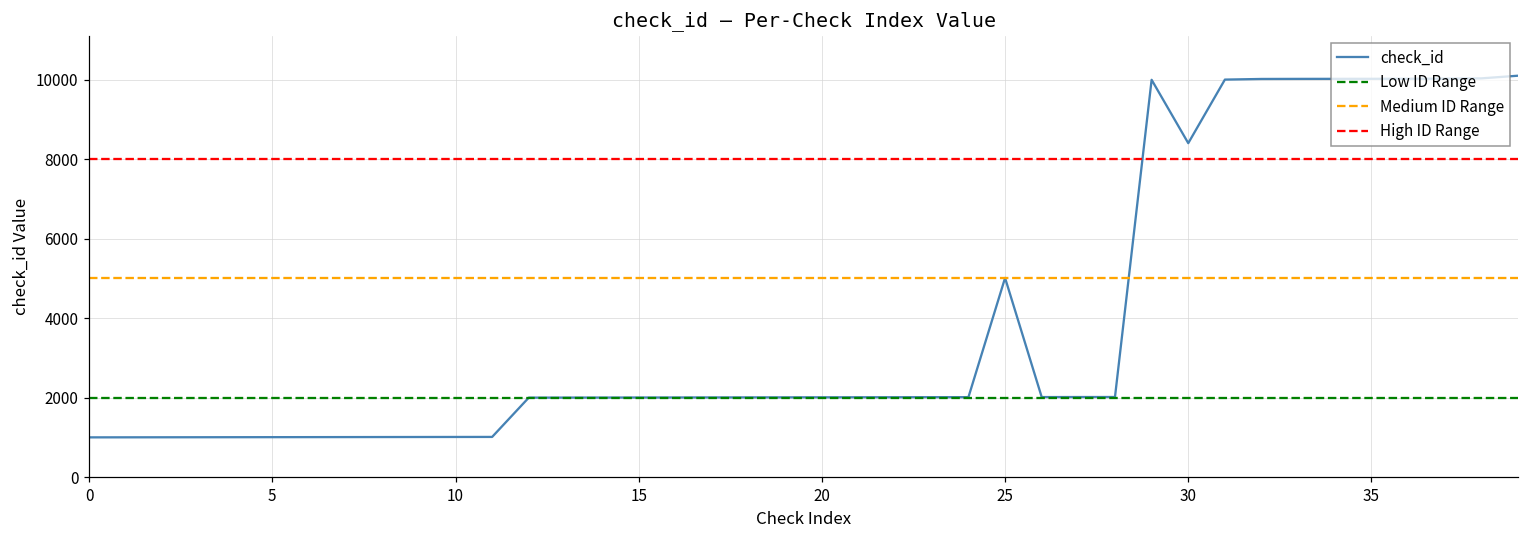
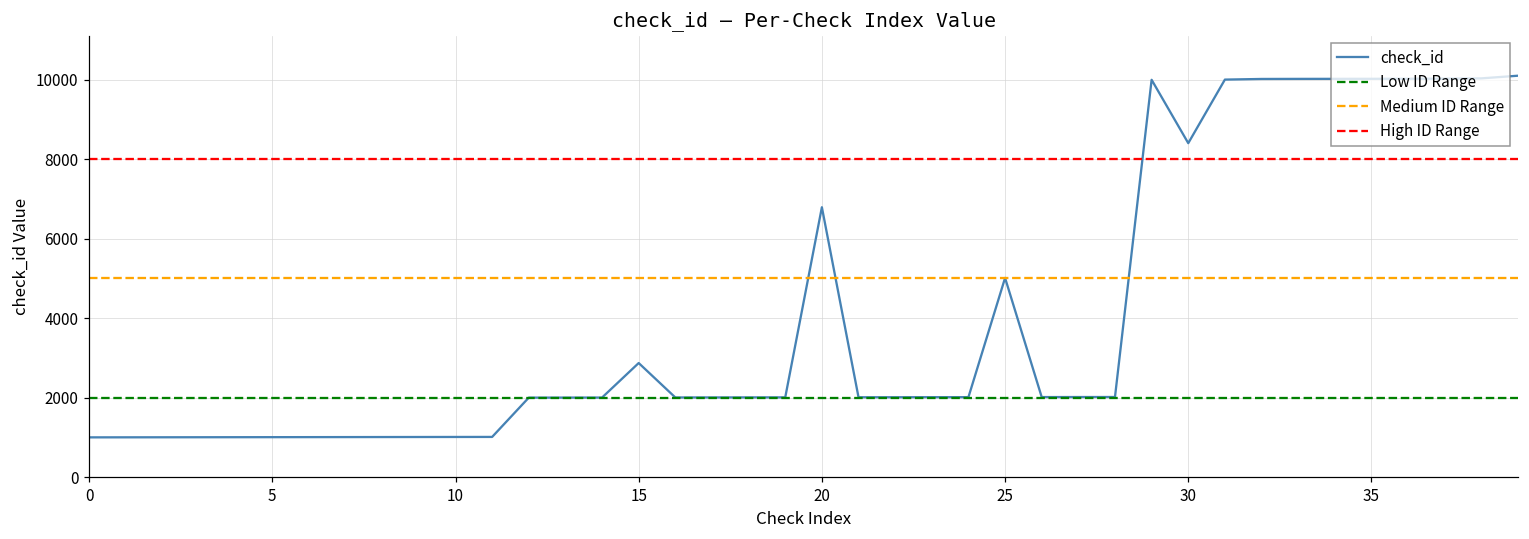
  {
    "0": 1000,
    "5": 1000,
    "10": 1000,
-   "15": 2000,
-   "20": 2000,
+   "15": 2900,
+   "20": 6800,
    "25": 5000,
    "30": 8400
  }
